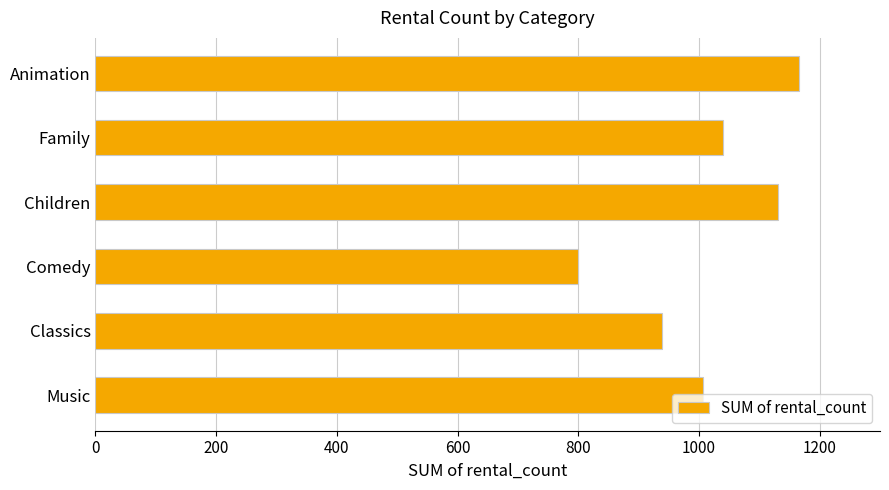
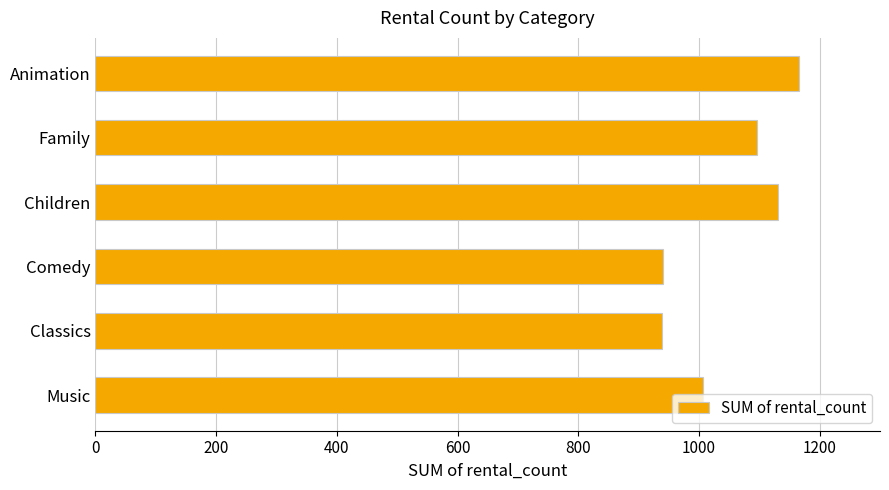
  {
    "Animation": 1170,
-   "Family": 1040,
+   "Family": 1100,
    "Children": 1130,
-   "Comedy": 800,
+   "Comedy": 940,
    "Classics": 940
  }
